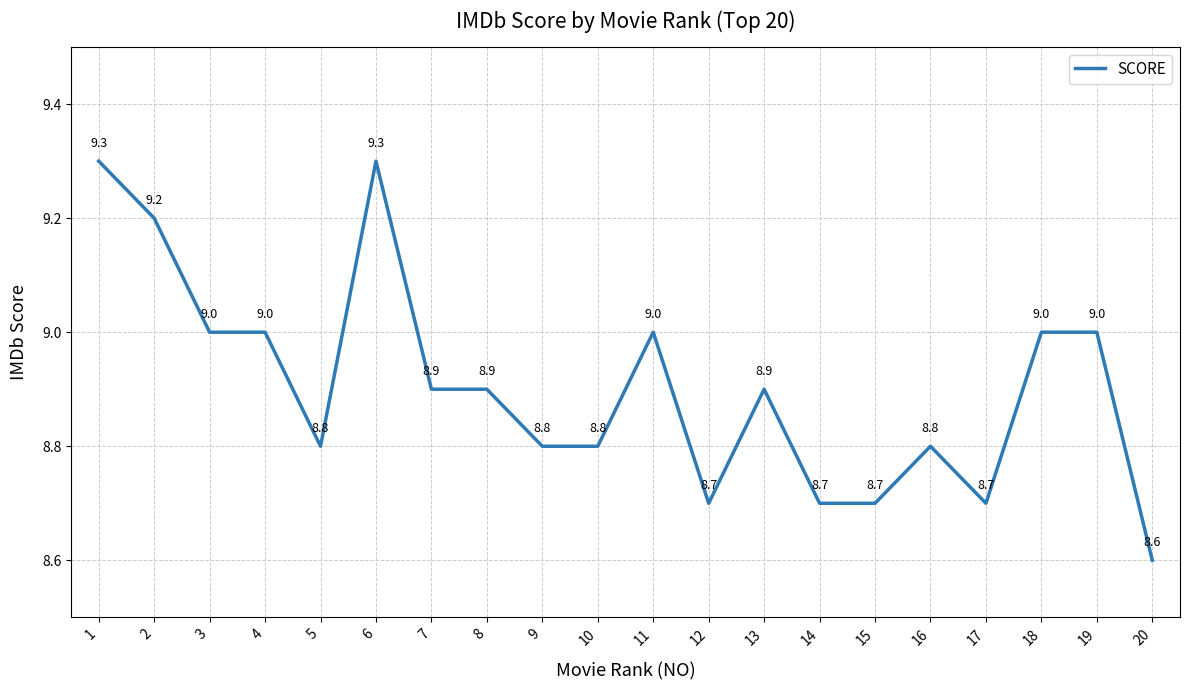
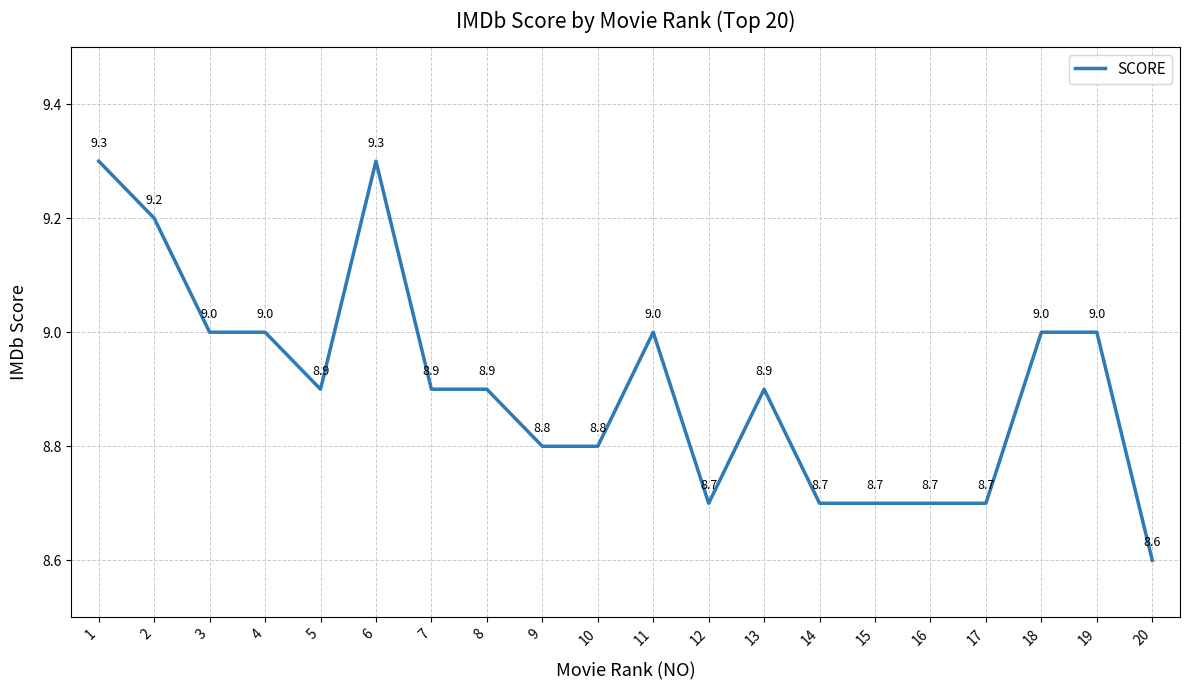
  {
    "1": 9.3,
    "2": 9.2,
    "3": 9.0,
    "4": 9.0,
-   "5": 8.8,
+   "5": 8.9,
    "6": 9.3,
    "7": 8.9,
    "8": 8.9,
    "9": 8.8,
    "10": 8.8,
    "11": 9.0,
    "12": 8.7,
    "13": 8.9,
    "14": 8.7,
    "15": 8.7,
-   "16": 8.8,
+   "16": 8.7,
    "17": 8.7,
    "18": 9.0,
    "19": 9.0,
    "20": 8.6
  }
